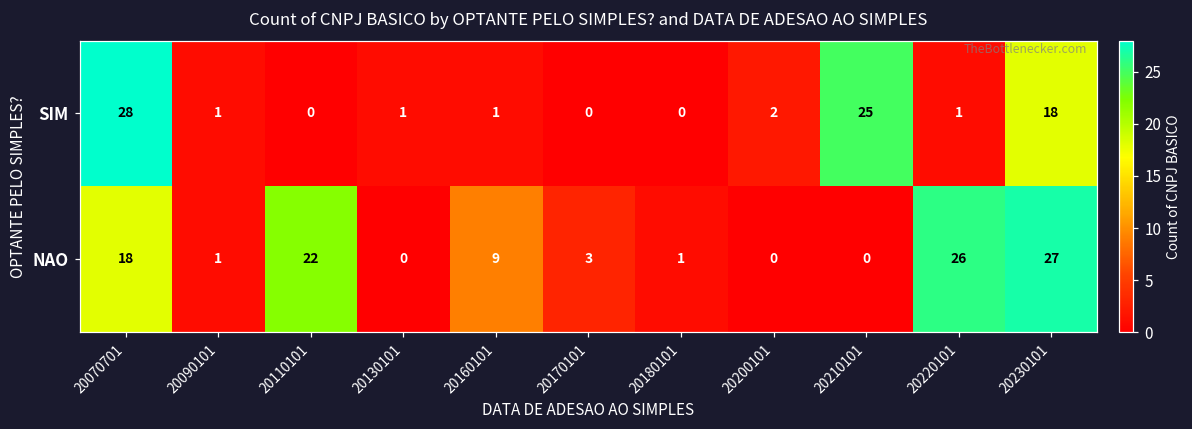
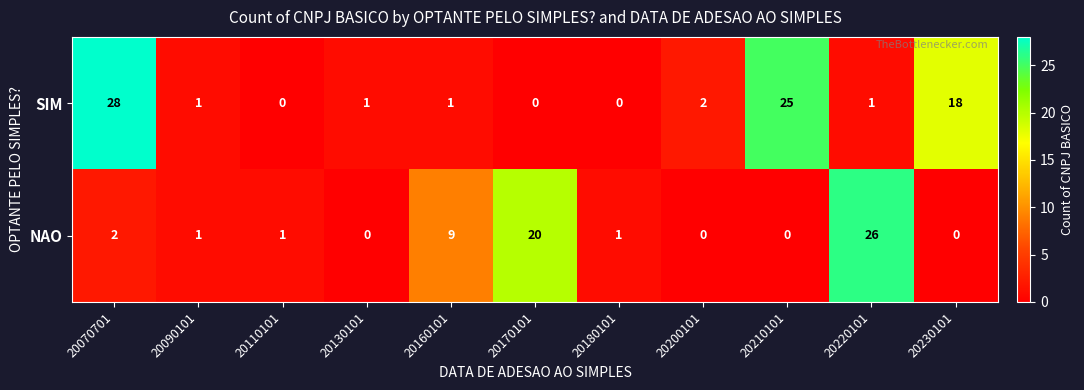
  {
    "SIM": {
      "20070701": 28,
      "20090101": 1,
      "20110101": 0,
      "20130101": 1,
      "20160101": 1,
      "20170101": 0,
      "20180101": 0,
      "20200101": 2,
      "20210101": 25,
      "20220101": 1
    },
    "NAO": {
-     "20070701": 18,
+     "20070701": 2,
      "20090101": 1,
-     "20110101": 22,
+     "20110101": 1,
      "20130101": 0,
      "20160101": 9,
-     "20170101": 3,
+     "20170101": 20,
      "20180101": 1,
      "20200101": 0,
      "20210101": 0,
      "20220101": 26,
-     "20230101": 27
+     "20230101": 0
    }
  }
